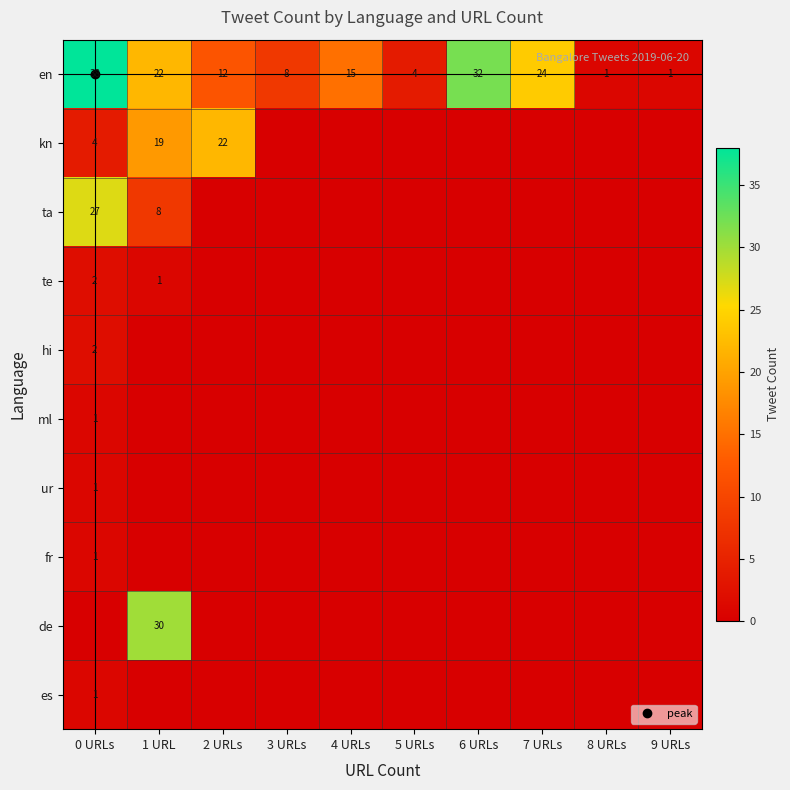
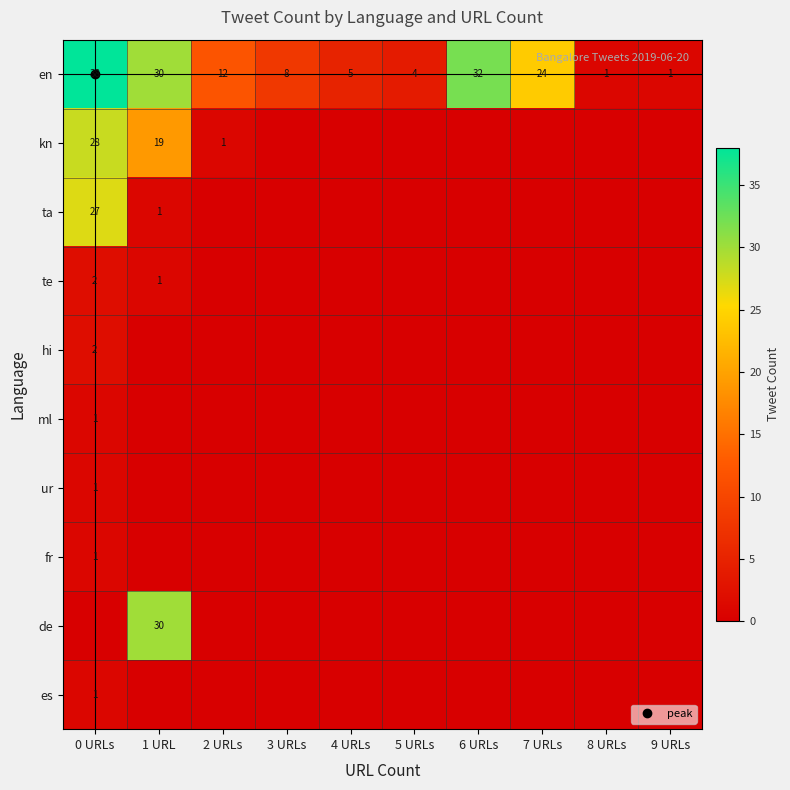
  {
    "en": {
-     "1 URL": 22,
+     "1 URL": 30,
      "2 URLs": 12,
      "3 URLs": 8,
-     "4 URLs": 15,
+     "4 URLs": 5,
      "5 URLs": 4,
      "6 URLs": 32,
      "7 URLs": 24,
      "9 URLs": 1
    },
    "kn": {
-     "0 URLs": 4,
+     "0 URLs": 28,
      "1 URL": 19,
-     "2 URLs": 22
+     "2 URLs": 1
    },
    "ta": {
      "0 URLs": 27,
-     "1 URL": 8
+     "1 URL": 1
    },
    "te": {
      "0 URLs": 2,
      "1 URL": 1
    },
    "hi": {
      "0 URLs": 2
    },
    "ml": {
      "0 URLs": 1
    },
    "ur": {
      "0 URLs": 1
    },
    "fr": {
      "0 URLs": 1
    },
    "de": {
      "1 URL": 30
    },
    "es": {
      "0 URLs": 1
    }
  }
